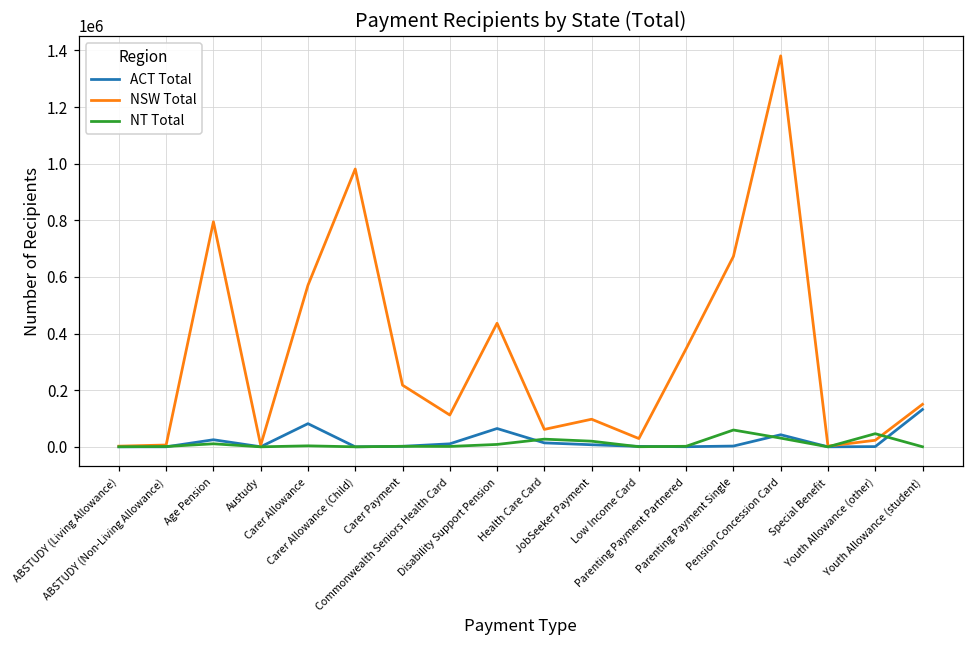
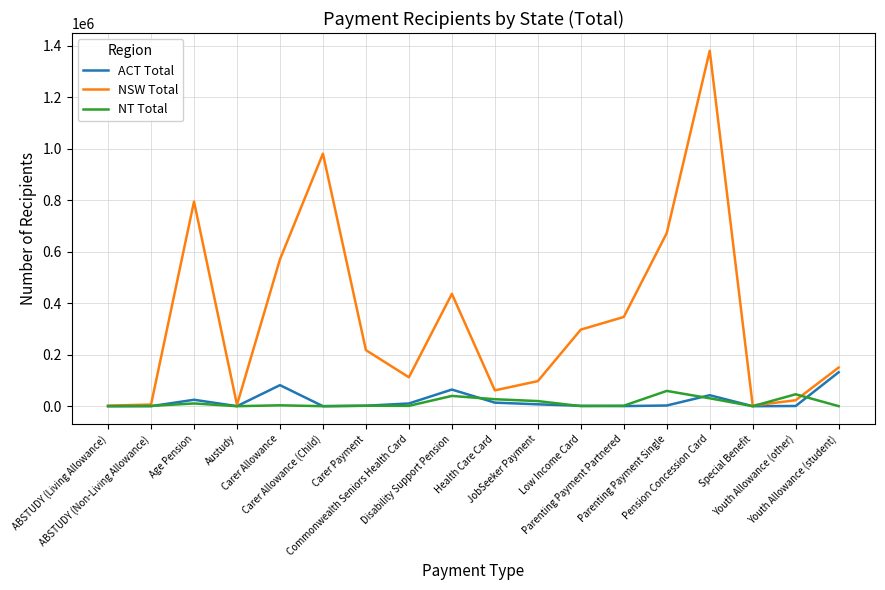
  {
    "ACT Total": {
      "Age Pension": 30000,
      "Carer Allowance": 80000,
      "Disability Support Pension": 60000,
      "Health Care Card": 10000,
      "JobSeeker Payment": 10000,
      "Parenting Payment Single": 0,
      "Pension Concession Card": 40000,
      "Youth Allowance (other)": 0,
      "Youth Allowance (student)": 130000
    },
    "NSW Total": {
      "Age Pension": 790000,
      "Carer Allowance": 570000,
      "Carer Allowance (Child)": 980000,
      "Carer Payment": 220000,
      "Commonwealth Seniors Health Card": 110000,
      "Disability Support Pension": 440000,
      "Health Care Card": 60000,
      "JobSeeker Payment": 100000,
-     "Low Income Card": 30000,
+     "Low Income Card": 300000,
      "Parenting Payment Partnered": 350000,
      "Parenting Payment Single": 670000,
      "Pension Concession Card": 1380000,
      "Youth Allowance (other)": 20000,
      "Youth Allowance (student)": 150000
    },
    "NT Total": {
      "Age Pension": 10000,
      "Carer Allowance": 0,
-     "Disability Support Pension": 10000,
+     "Disability Support Pension": 40000,
      "Health Care Card": 30000,
      "JobSeeker Payment": 20000,
      "Parenting Payment Single": 60000,
      "Pension Concession Card": 30000,
      "Youth Allowance (other)": 50000,
      "Youth Allowance (student)": 0
    }
  }
